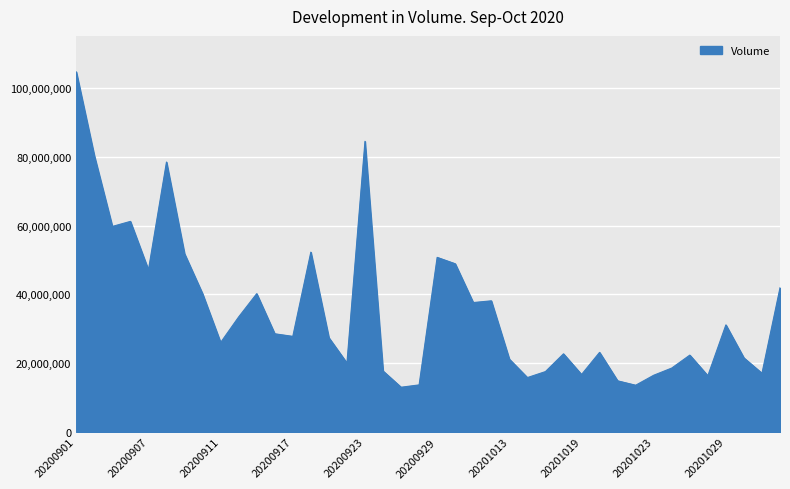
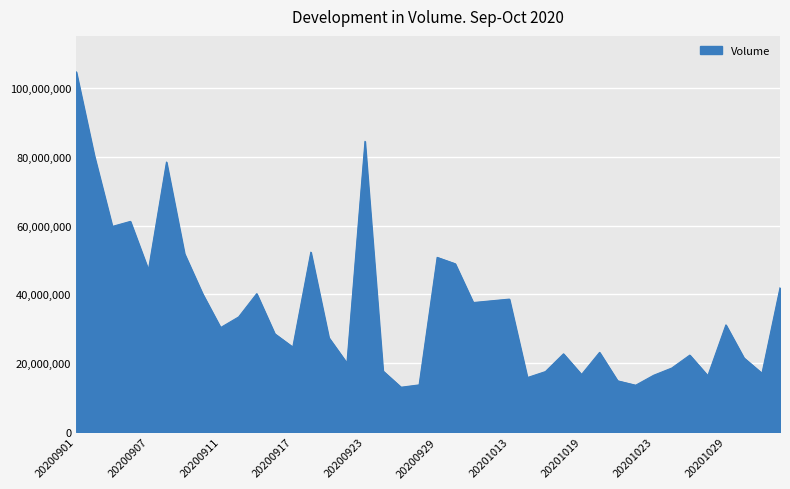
  {
    "20200901": "105,000,000",
    "20200907": "47,000,000",
-   "20200911": "26,000,000",
-   "20200917": "28,000,000",
+   "20200911": "30,000,000",
+   "20200917": "25,000,000",
    "20200923": "85,000,000",
    "20200929": "51,000,000",
-   "20201013": "21,000,000",
+   "20201013": "39,000,000",
    "20201019": "17,000,000",
    "20201023": "16,000,000",
    "20201029": "31,000,000"
  }
